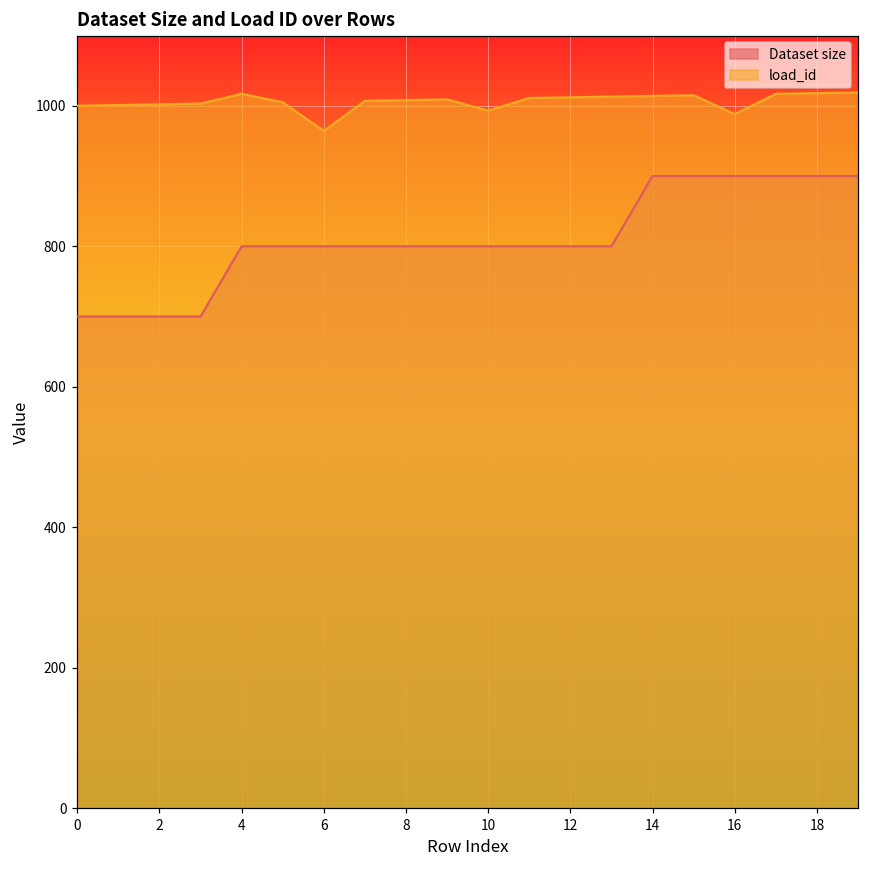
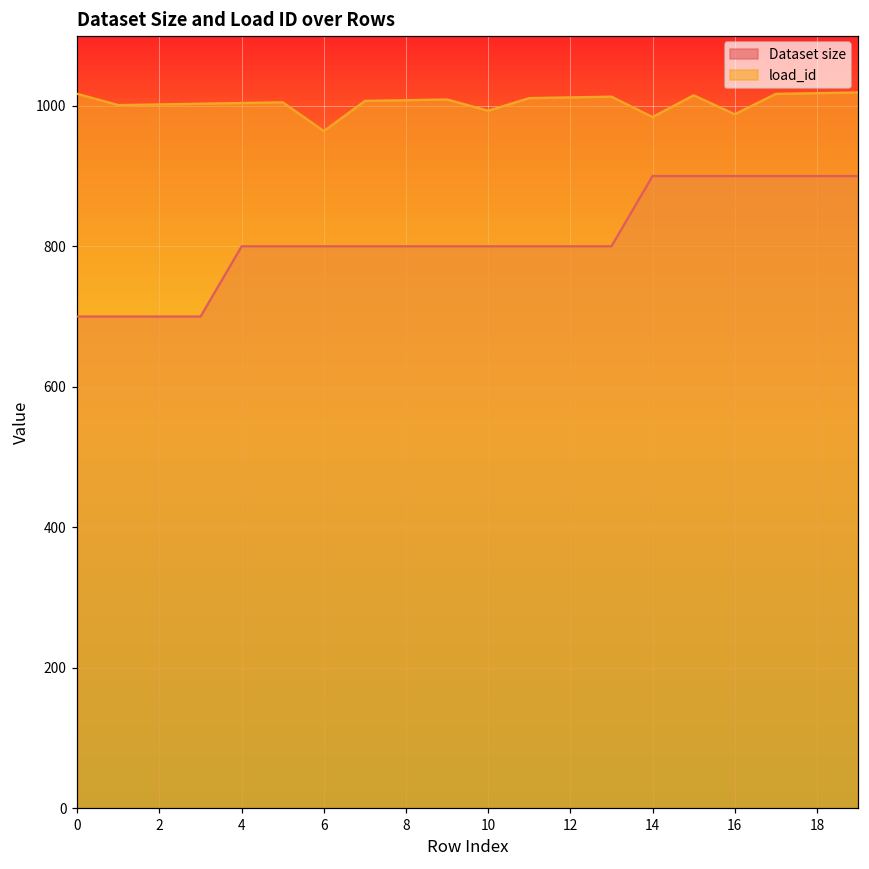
  {
    "Dataset size": {
      "0": 700,
      "2": 700,
      "4": 800,
      "6": 800,
      "8": 800,
      "10": 800,
      "12": 800,
      "14": 900,
      "16": 900,
      "18": 900
    },
    "load_id": {
-     "0": 1000,
+     "0": 1020,
      "2": 1000,
-     "4": 1020,
+     "4": 1000,
      "6": 960,
      "8": 1010,
      "10": 990,
      "12": 1010,
-     "14": 1010,
+     "14": 980,
      "16": 990,
      "18": 1020
    }
  }
